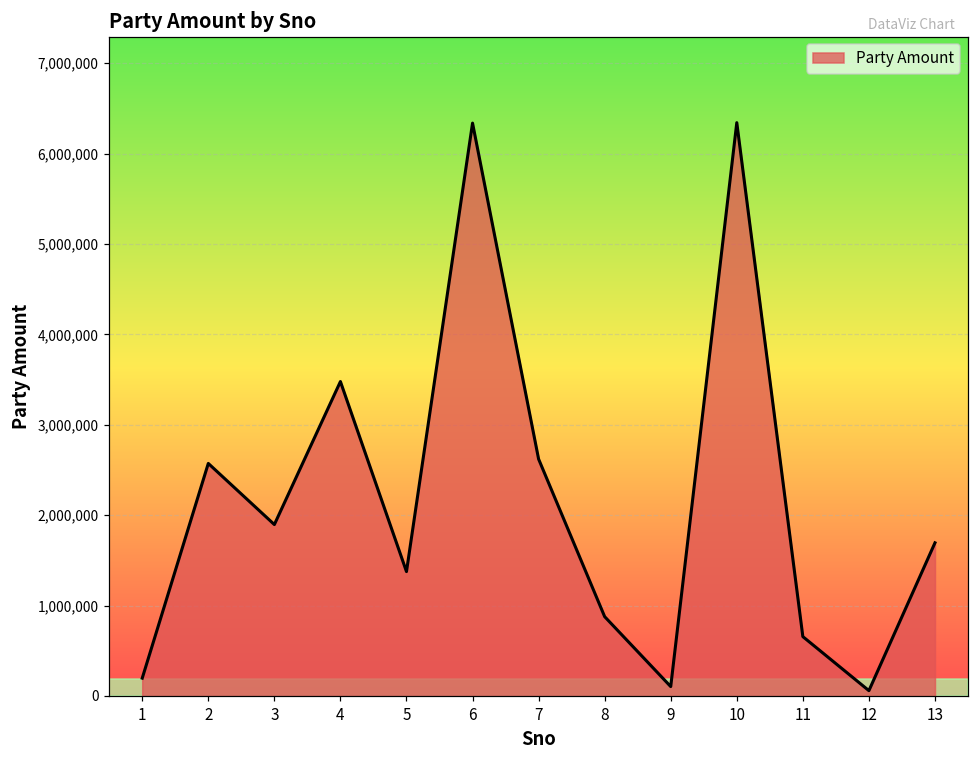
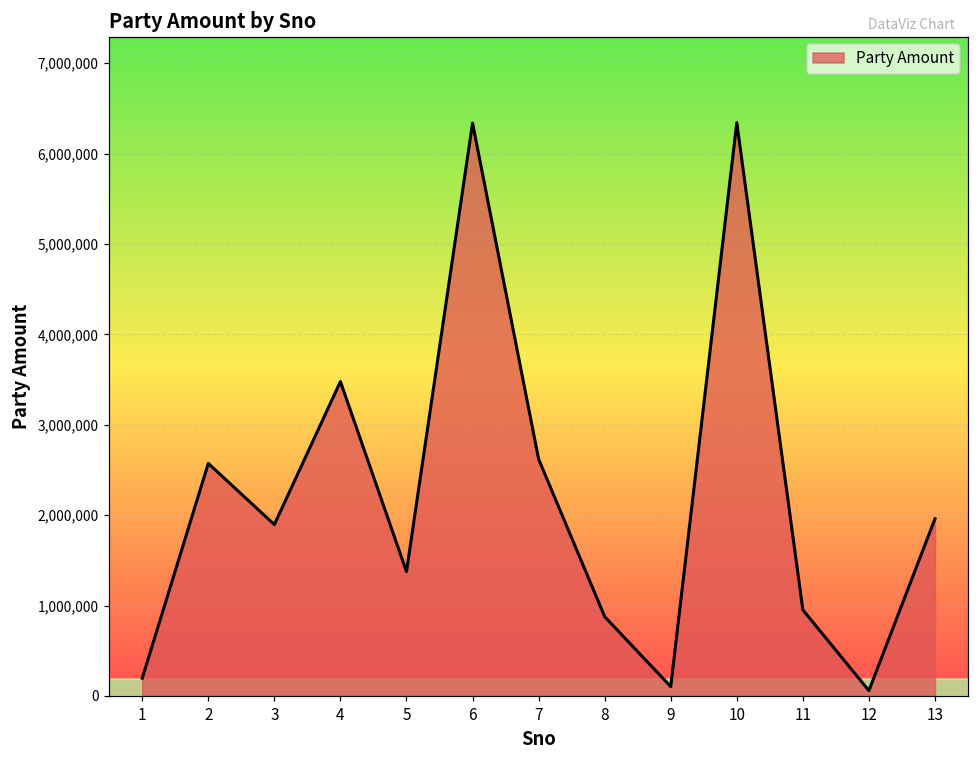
  {
    "1": "200,000",
    "2": "2,600,000",
    "3": "1,900,000",
    "4": "3,500,000",
    "5": "1,400,000",
    "6": "6,300,000",
    "7": "2,600,000",
    "8": "900,000",
    "10": "6,300,000",
-   "11": "700,000",
-   "13": "1,700,000"
+   "11": "1,000,000",
+   "13": "2,000,000"
  }
